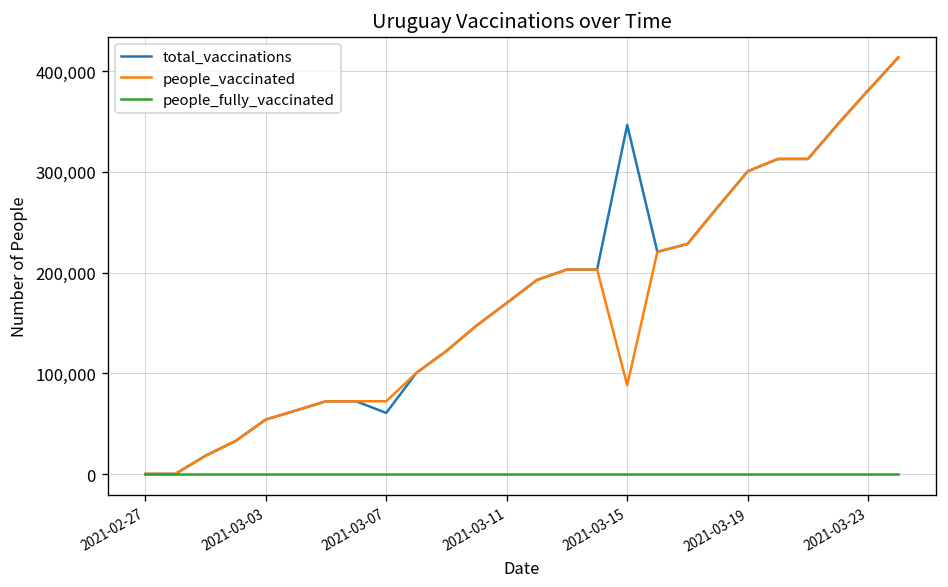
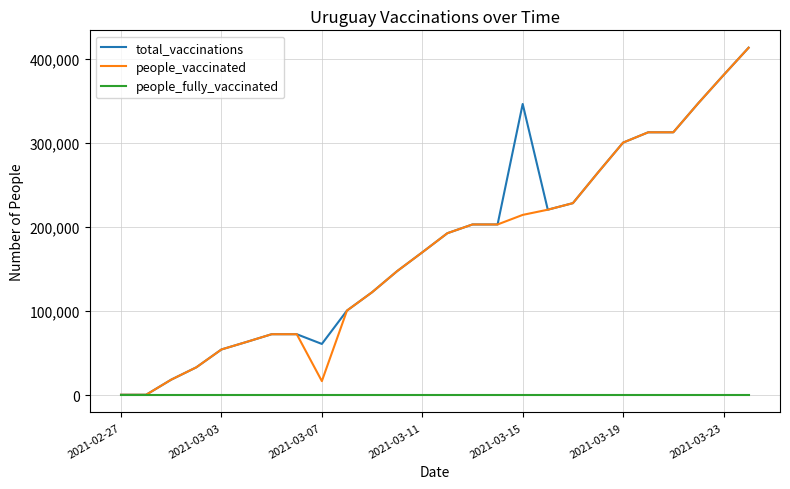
  {
    "total_vaccinations": {
      "2021-03-07": "60,000",
      "2021-03-15": "350,000"
    },
    "people_vaccinated": {
-     "2021-03-07": "70,000",
-     "2021-03-15": "90,000"
+     "2021-03-07": "20,000",
+     "2021-03-15": "210,000"
    },
    "people_fully_vaccinated": {
      "2021-03-03": "0",
      "2021-03-07": "0",
      "2021-03-11": "0",
      "2021-03-15": "0",
      "2021-03-19": "0",
      "2021-03-23": "0"
    }
  }
